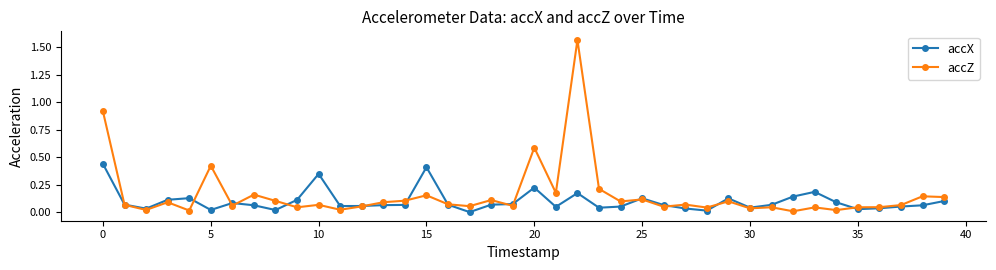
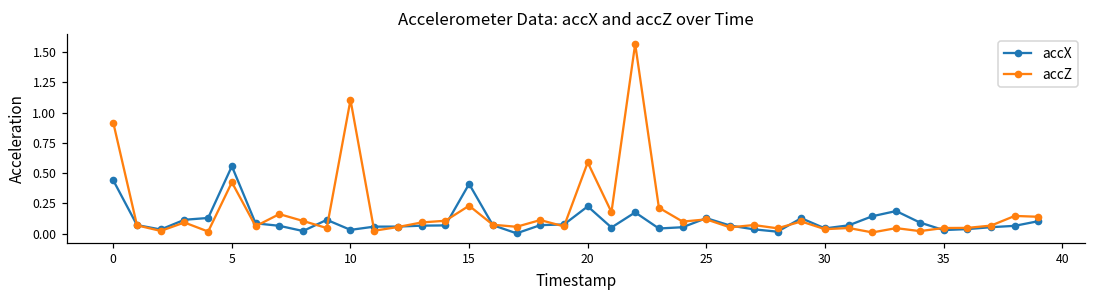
  {
    "accX": {
      "0": 0.44,
-     "5": 0.02,
-     "10": 0.35,
+     "5": 0.56,
+     "10": 0.03,
      "15": 0.41,
      "20": 0.22
    },
    "accZ": {
      "0": 0.92,
      "5": 0.42,
-     "10": 0.07,
-     "15": 0.15,
+     "10": 1.11,
+     "15": 0.23,
      "20": 0.59
    }
  }
